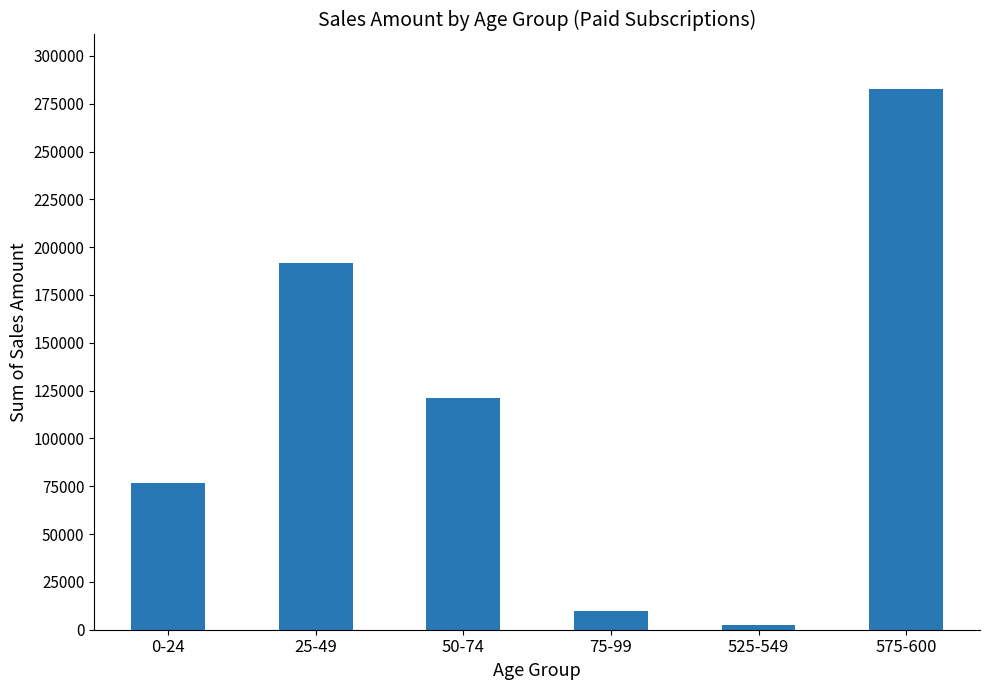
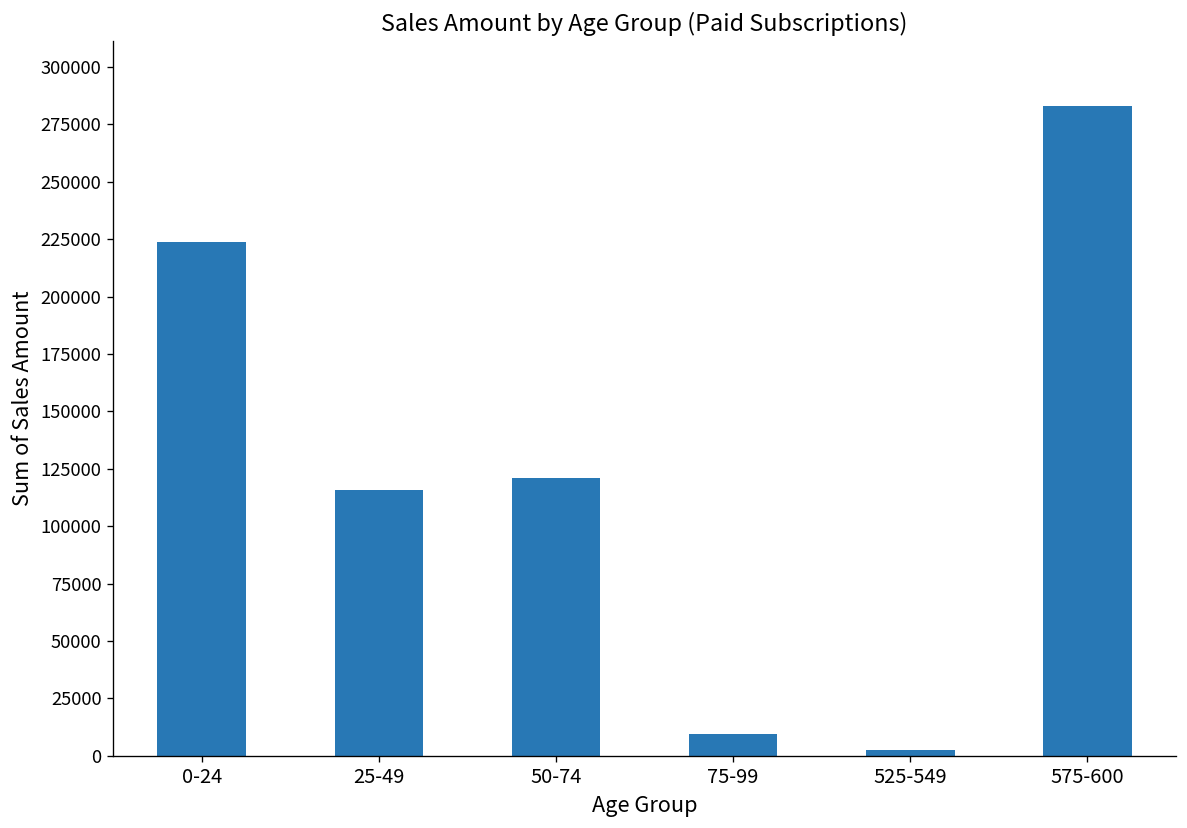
  {
-   "0-24": 77000,
-   "25-49": 192000,
+   "0-24": 224000,
+   "25-49": 116000,
    "50-74": 121000,
    "75-99": 10000,
    "525-549": 2000,
    "575-600": 283000
  }
